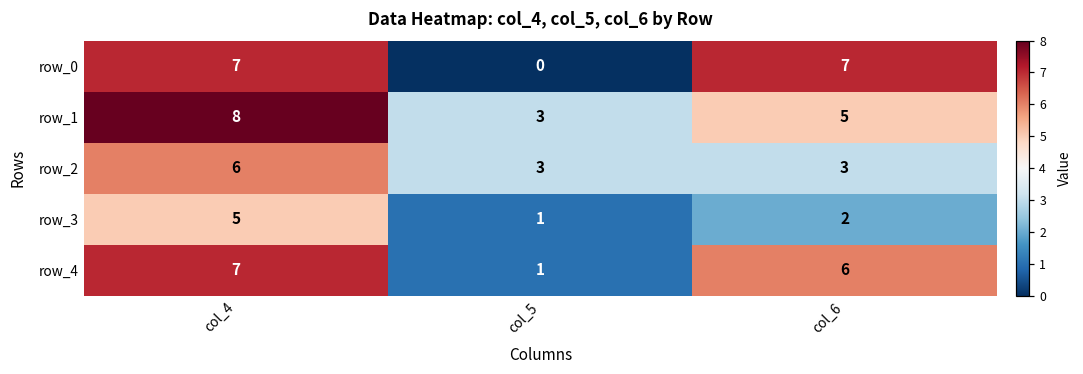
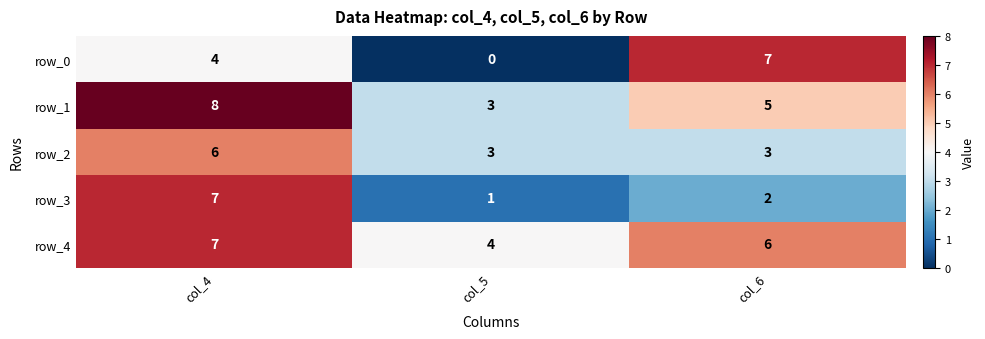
  {
    "row_0": {
-     "col_4": 7,
+     "col_4": 4,
      "col_5": 0,
      "col_6": 7
    },
    "row_1": {
      "col_4": 8,
      "col_5": 3,
      "col_6": 5
    },
    "row_2": {
      "col_4": 6,
      "col_5": 3,
      "col_6": 3
    },
    "row_3": {
-     "col_4": 5,
+     "col_4": 7,
      "col_5": 1,
      "col_6": 2
    },
    "row_4": {
      "col_4": 7,
-     "col_5": 1,
+     "col_5": 4,
      "col_6": 6
    }
  }
